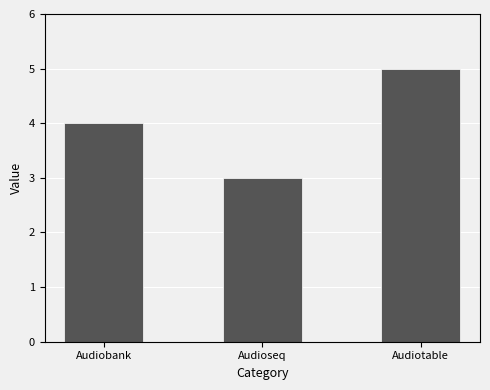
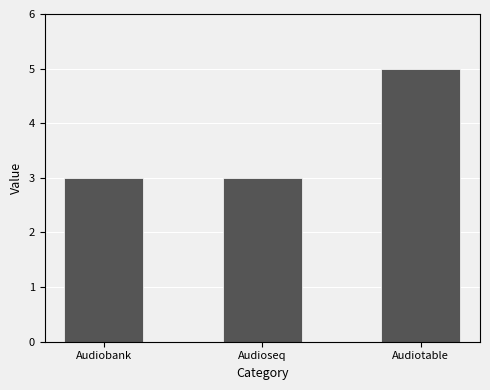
  {
-   "Audiobank": 4,
+   "Audiobank": 3,
    "Audioseq": 3,
    "Audiotable": 5
  }
